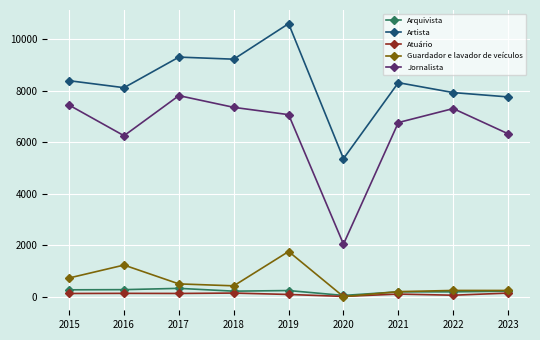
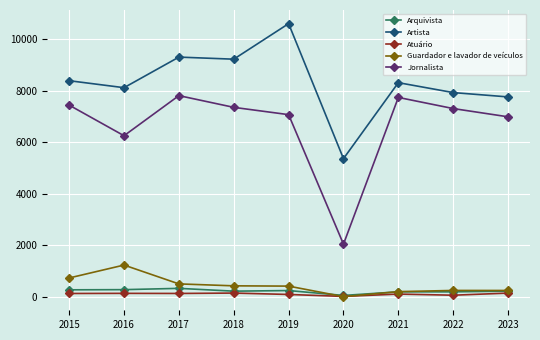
  {
    "Atuário": {
      "2015": 100,
      "2016": 100,
      "2017": 100,
      "2019": 100,
      "2022": 100
    },
    "Guardador e lavador de veículos": {
      "2015": 700,
      "2016": 1200,
      "2017": 500,
      "2018": 400,
-     "2019": 1800
+     "2019": 400
    },
    "Jornalista": {
      "2015": 7400,
      "2016": 6300,
      "2017": 7800,
      "2018": 7400,
      "2019": 7100,
      "2020": 2000,
-     "2021": 6800,
+     "2021": 7700,
      "2022": 7300,
-     "2023": 6300
+     "2023": 7000
    }
  }
